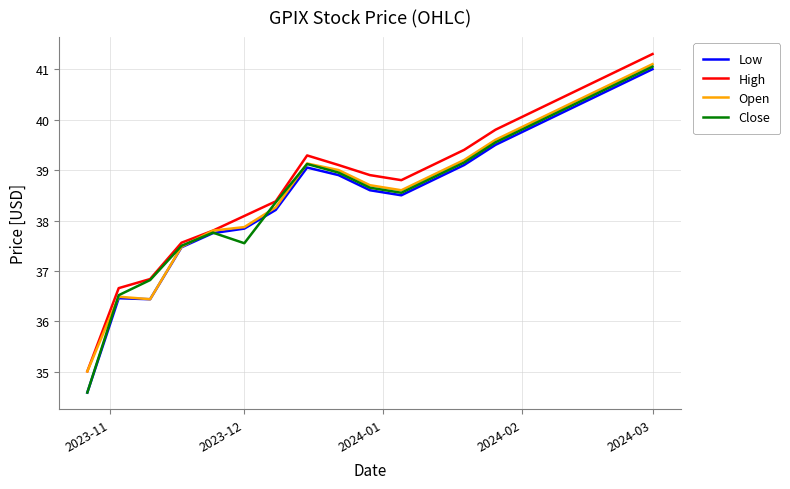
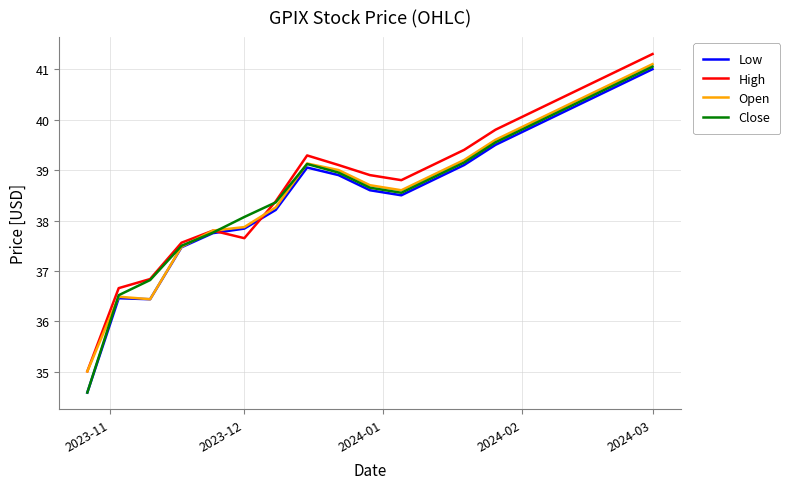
  {
    "Low": {
      "2024-03": 41.0
    },
    "High": {
-     "2023-12": 38.1,
+     "2023-12": 37.7,
      "2024-03": 41.3
    },
    "Close": {
-     "2023-12": 37.6
+     "2023-12": 38.1
    }
  }
